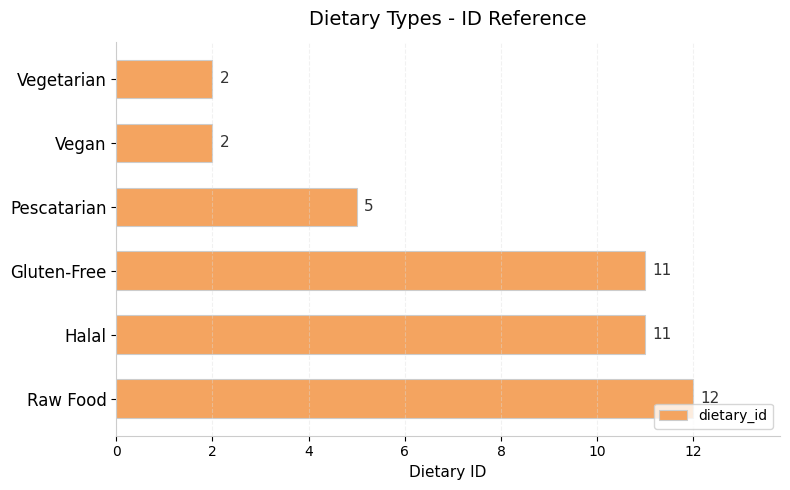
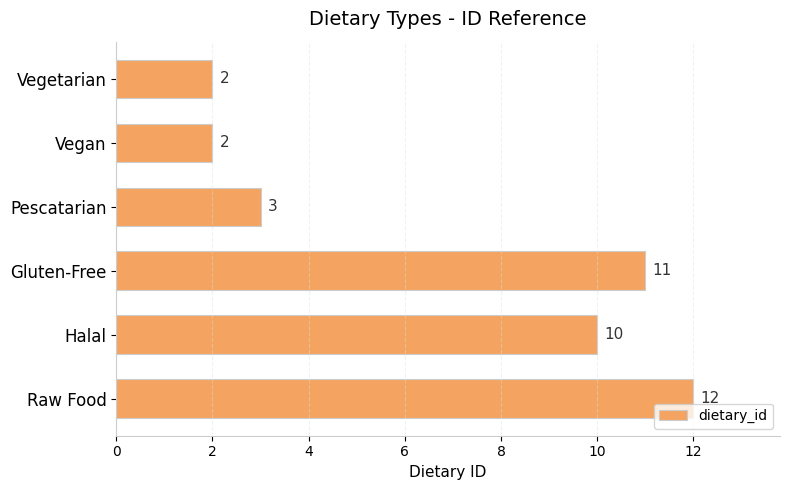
  {
    "Vegetarian": 2,
    "Vegan": 2,
-   "Pescatarian": 5,
+   "Pescatarian": 3,
    "Gluten-Free": 11,
-   "Halal": 11
+   "Halal": 10
  }
